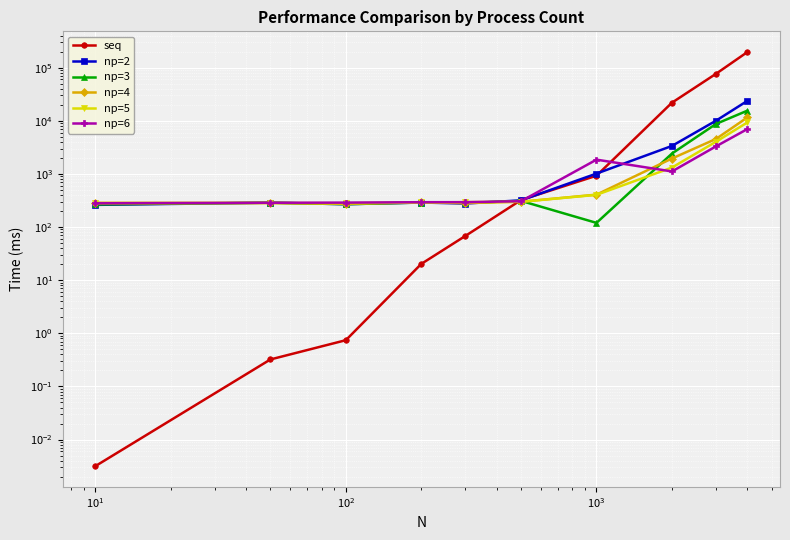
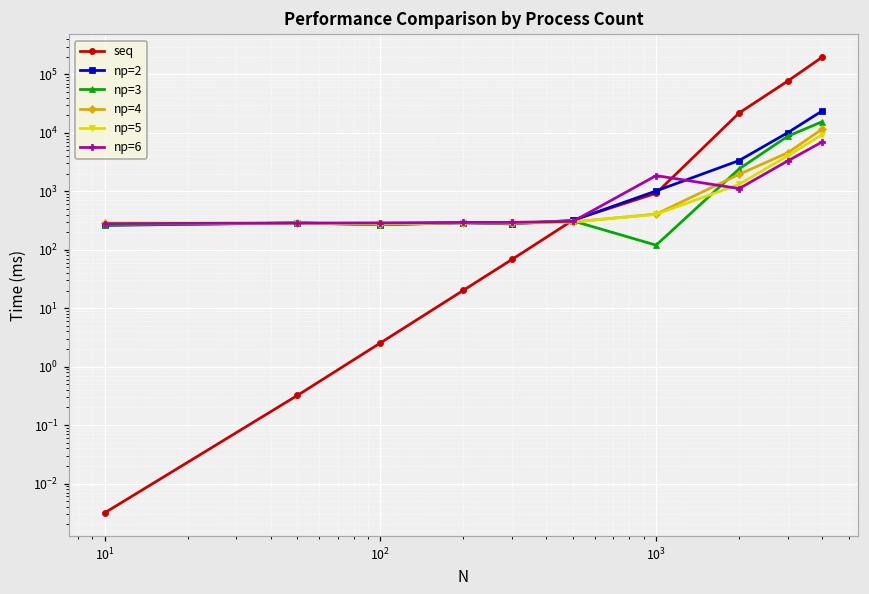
  {
    "seq": {
      "10^1": 0.003,
-     "10^2": 0.7
+     "10^2": 3
    },
    "np=3": {
      "10^3": 120
    },
    "np=6": {
      "10^3": 1900
    }
  }
